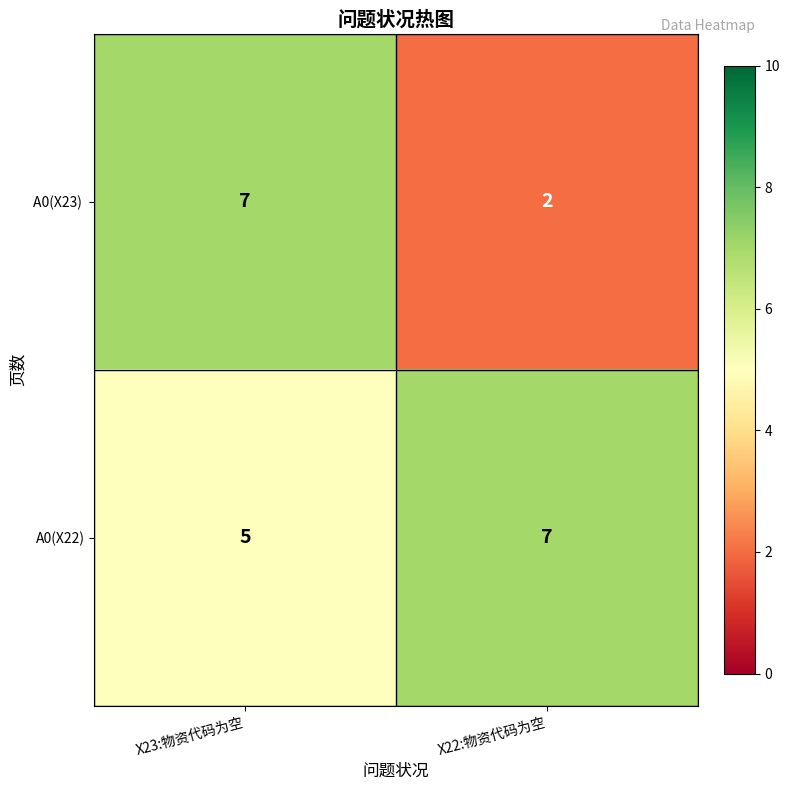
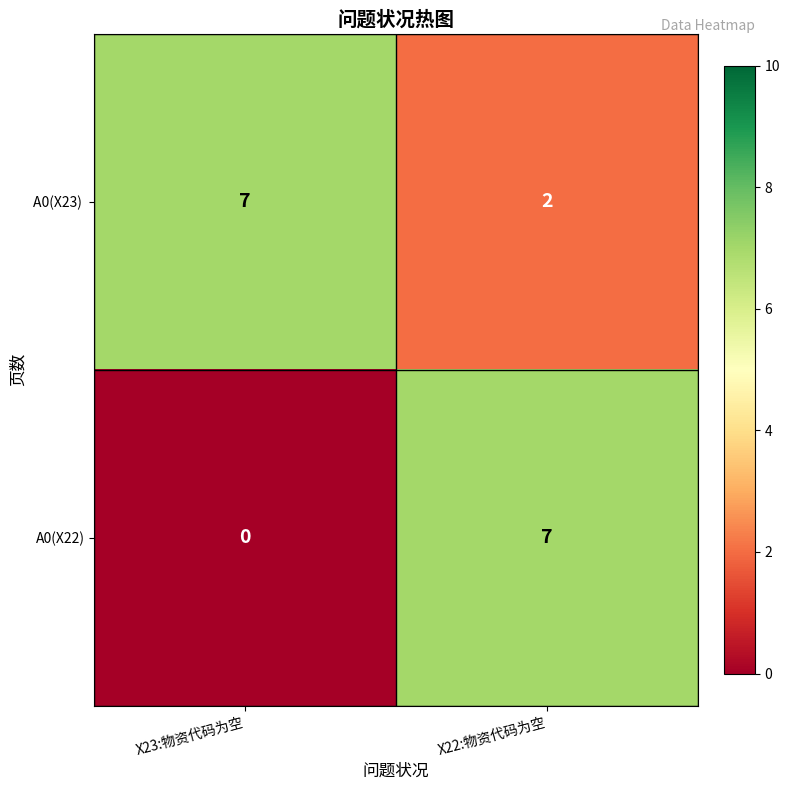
  {
    "A0(X23)": {
      "X23:物资代码为空": 7,
      "X22:物资代码为空": 2
    },
    "A0(X22)": {
-     "X23:物资代码为空": 5,
+     "X23:物资代码为空": 0,
      "X22:物资代码为空": 7
    }
  }
